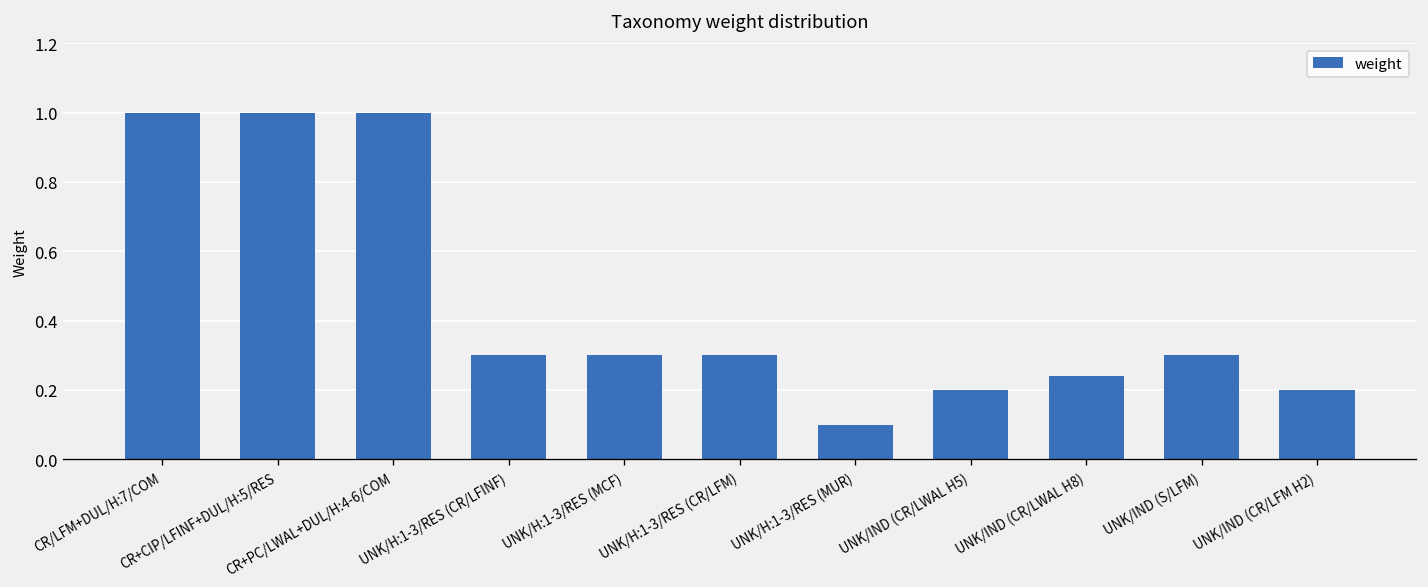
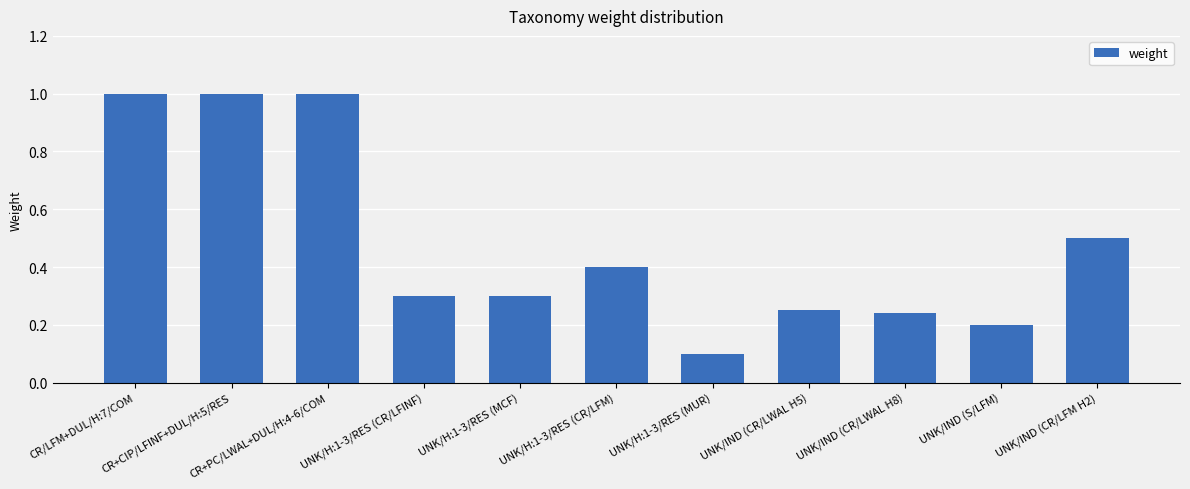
  {
    "CR/LFM+DUL/H:7/COM": 1.00,
    "CR+CIP/LFINF+DUL/H:5/RES": 1.00,
    "CR+PC/LWAL+DUL/H:4-6/COM": 1.00,
    "UNK/H:1-3/RES (CR/LFINF)": 0.30,
    "UNK/H:1-3/RES (MCF)": 0.30,
-   "UNK/H:1-3/RES (CR/LFM)": 0.3,
+   "UNK/H:1-3/RES (CR/LFM)": 0.4,
    "UNK/H:1-3/RES (MUR)": 0.10,
-   "UNK/IND (CR/LWAL H5)": 0.20,
+   "UNK/IND (CR/LWAL H5)": 0.25,
    "UNK/IND (CR/LWAL H8)": 0.24,
-   "UNK/IND (S/LFM)": 0.3,
-   "UNK/IND (CR/LFM H2)": 0.2
+   "UNK/IND (S/LFM)": 0.2,
+   "UNK/IND (CR/LFM H2)": 0.5
  }
